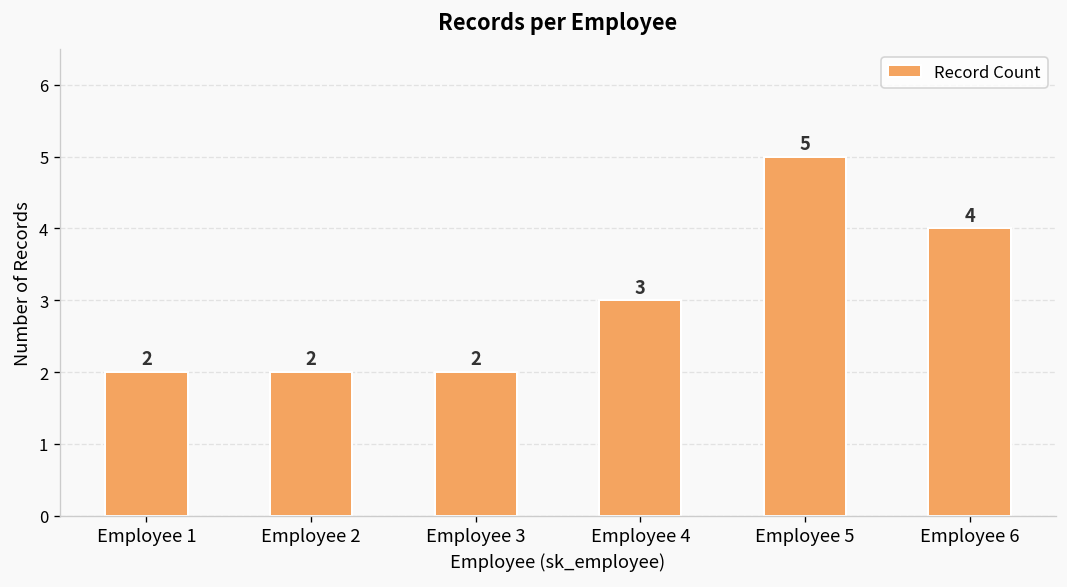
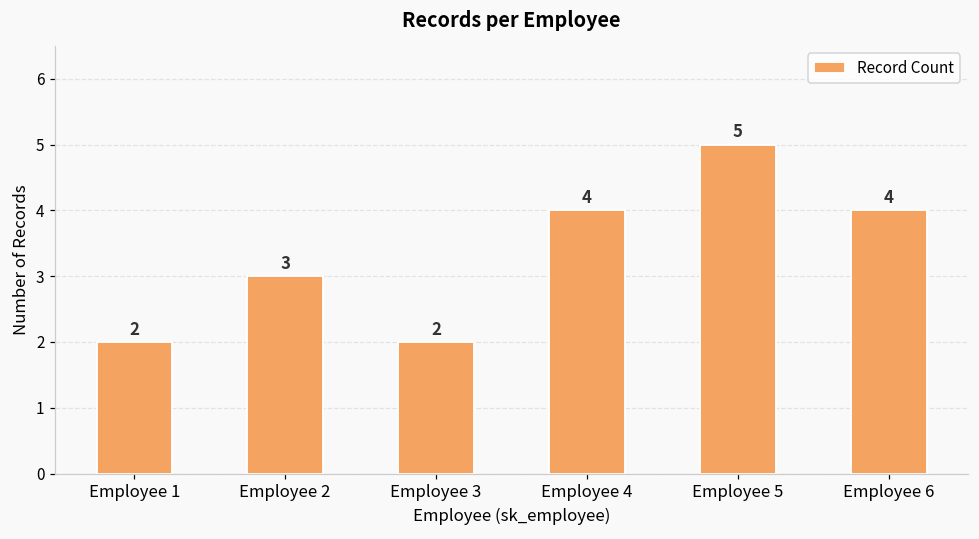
  {
    "Employee 1": 2,
-   "Employee 2": 2,
+   "Employee 2": 3,
    "Employee 3": 2,
-   "Employee 4": 3,
+   "Employee 4": 4,
    "Employee 5": 5,
    "Employee 6": 4
  }
